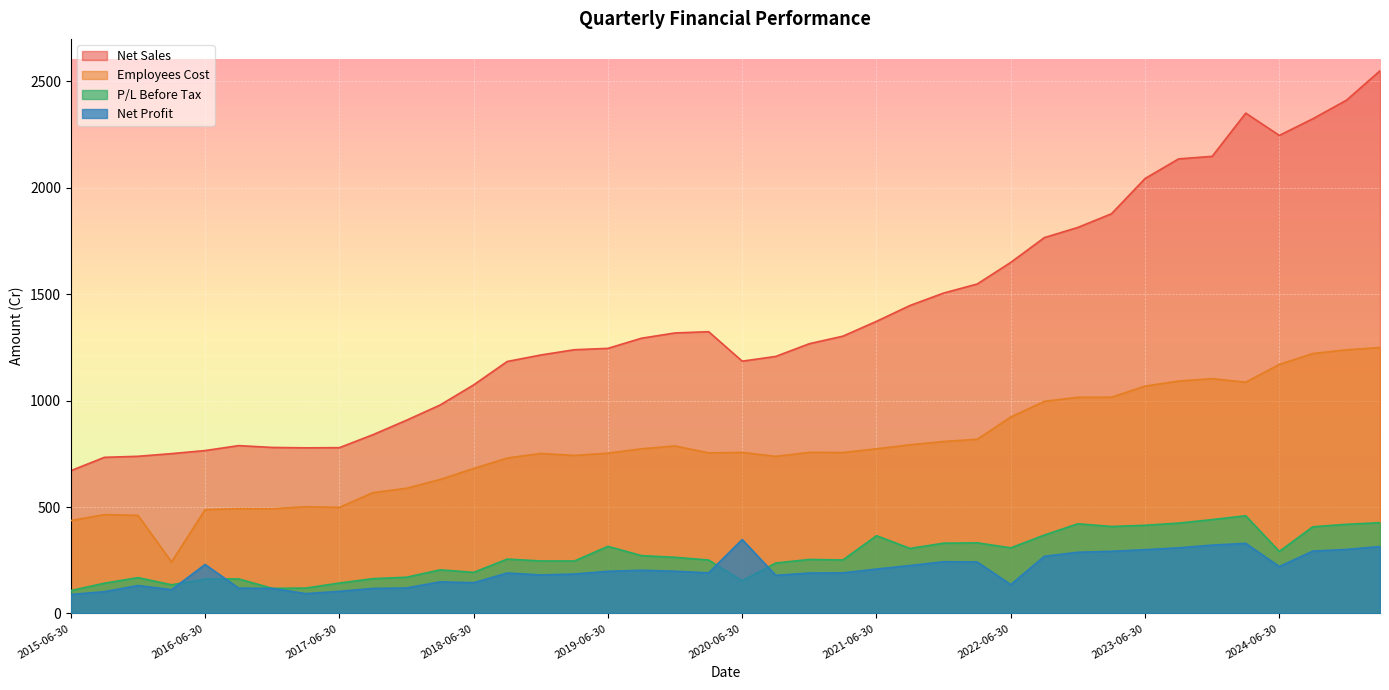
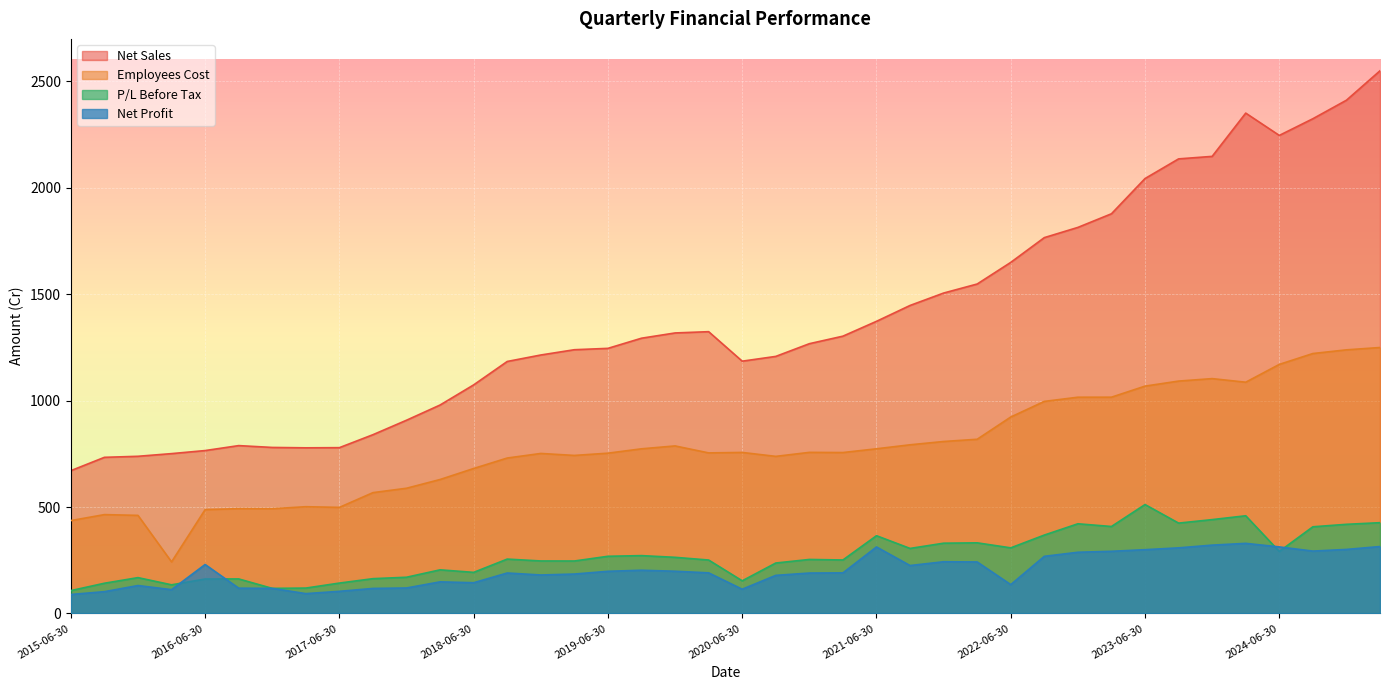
  {
    "P/L Before Tax": {
      "2015-06-30": 110,
      "2016-06-30": 160,
      "2017-06-30": 140,
      "2018-06-30": 190,
-     "2019-06-30": 320,
+     "2019-06-30": 270,
      "2020-06-30": 150,
      "2021-06-30": 370,
      "2022-06-30": 310,
-     "2023-06-30": 410,
+     "2023-06-30": 510,
      "2024-06-30": 290
    },
    "Net Profit": {
      "2015-06-30": 90,
      "2016-06-30": 230,
      "2017-06-30": 100,
      "2018-06-30": 140,
      "2019-06-30": 200,
-     "2020-06-30": 350,
-     "2021-06-30": 210,
+     "2020-06-30": 110,
+     "2021-06-30": 310,
      "2022-06-30": 140,
      "2023-06-30": 300,
-     "2024-06-30": 220
+     "2024-06-30": 310
    }
  }
